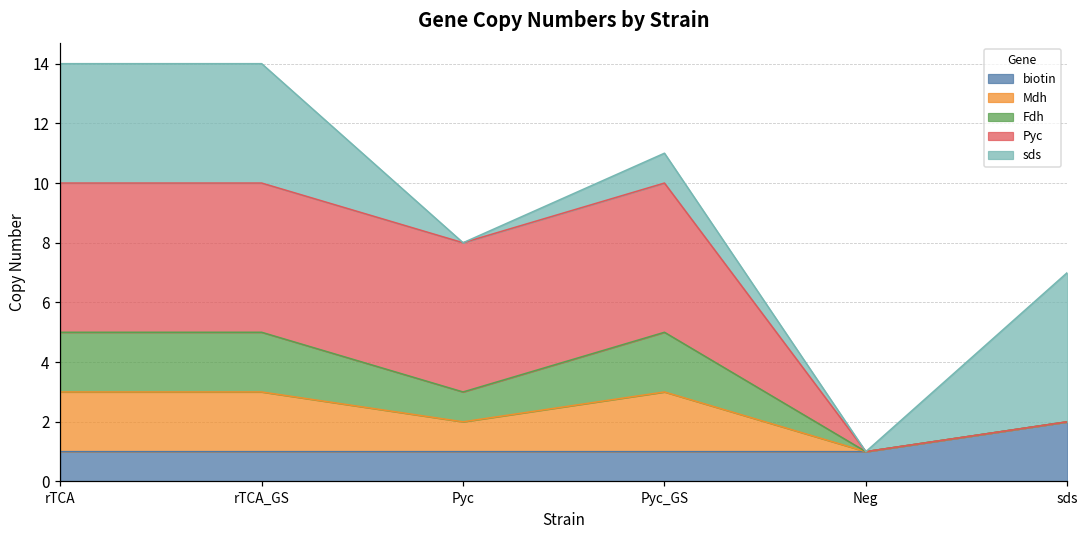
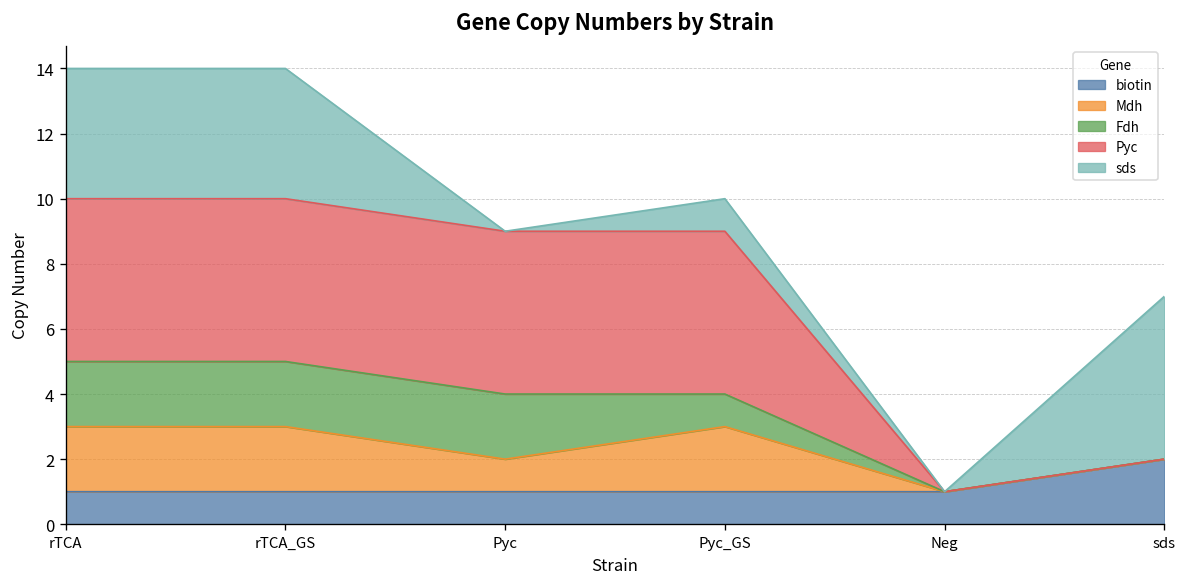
  {
    "biotin": {
      "rTCA": 1,
      "rTCA_GS": 1,
      "Pyc": 1,
      "Pyc_GS": 1
    },
    "Mdh": {
      "rTCA": 2,
      "rTCA_GS": 2,
      "Pyc": 1,
      "Pyc_GS": 2
    },
    "Fdh": {
      "rTCA": 2,
      "rTCA_GS": 2,
-     "Pyc": 1,
-     "Pyc_GS": 2
+     "Pyc": 2,
+     "Pyc_GS": 1
    },
    "Pyc": {
      "rTCA": 5,
      "rTCA_GS": 5,
      "Pyc_GS": 5
    },
    "sds": {
      "rTCA": 4,
      "rTCA_GS": 4,
      "Pyc_GS": 1,
      "sds": 5
    }
  }
